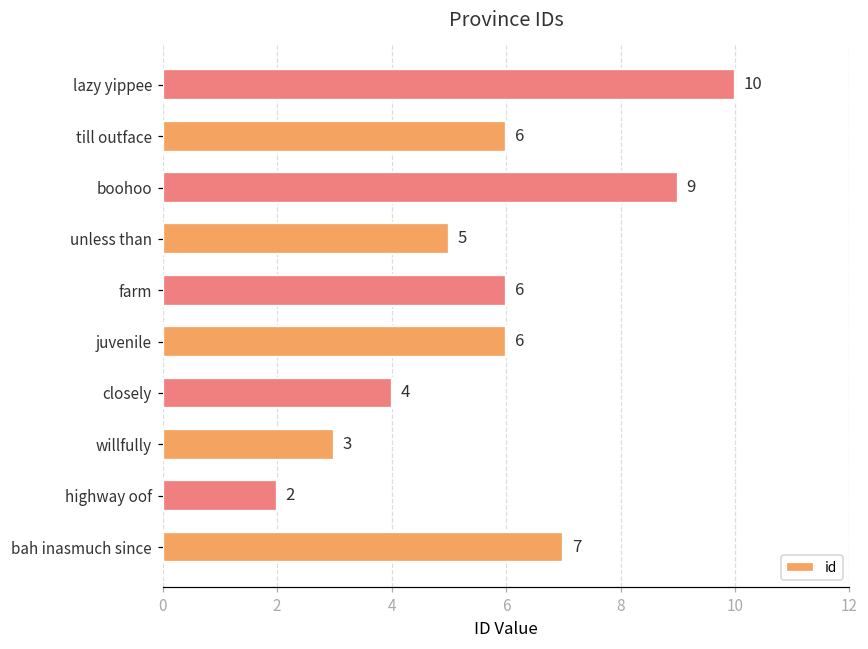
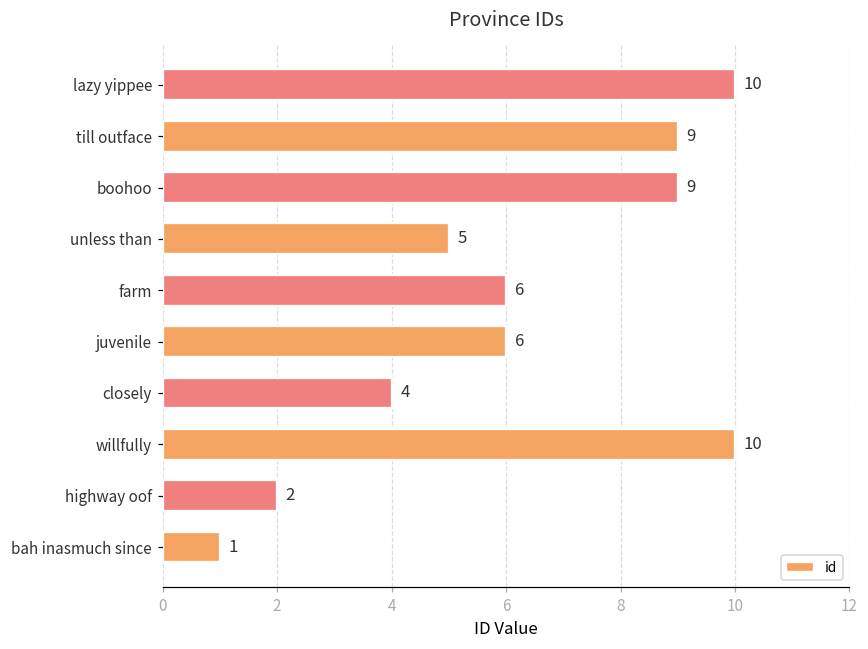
  {
    "lazy yippee": 10,
-   "till outface": 6,
+   "till outface": 9,
    "boohoo": 9,
    "unless than": 5,
    "farm": 6,
    "juvenile": 6,
    "closely": 4,
-   "willfully": 3,
+   "willfully": 10,
    "highway oof": 2,
-   "bah inasmuch since": 7
+   "bah inasmuch since": 1
  }
